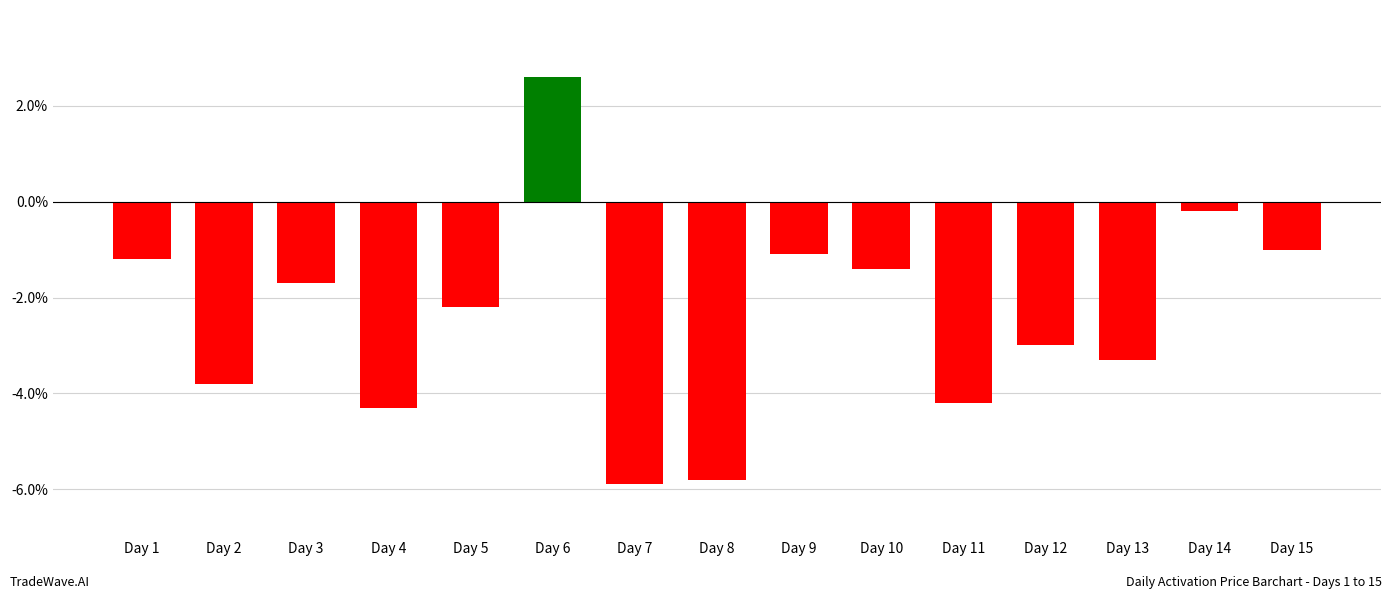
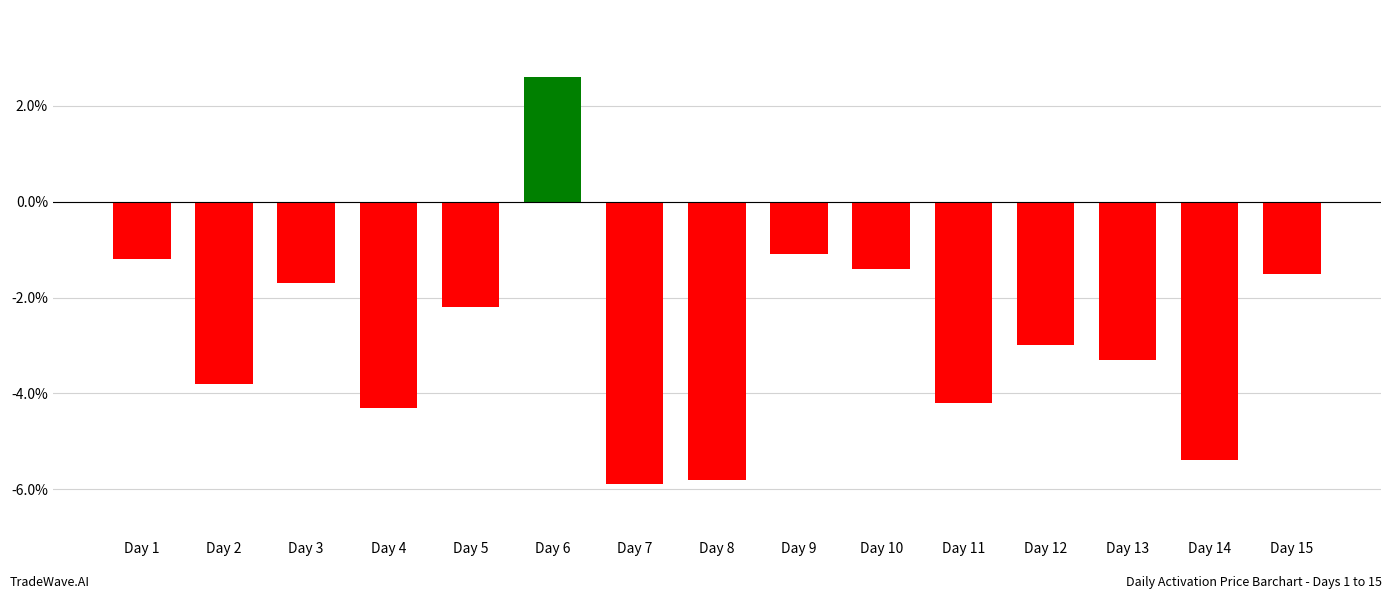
  {
    "Day 1": "-1.2%",
    "Day 2": "-3.8%",
    "Day 3": "-1.7%",
    "Day 4": "-4.3%",
    "Day 5": "-2.2%",
    "Day 6": "2.6%",
    "Day 7": "-5.9%",
    "Day 8": "-5.8%",
    "Day 9": "-1.1%",
    "Day 10": "-1.4%",
    "Day 11": "-4.2%",
    "Day 12": "-3.0%",
    "Day 13": "-3.3%",
-   "Day 14": "-0.2%",
-   "Day 15": "-1.0%"
+   "Day 14": "-5.4%",
+   "Day 15": "-1.5%"
  }
